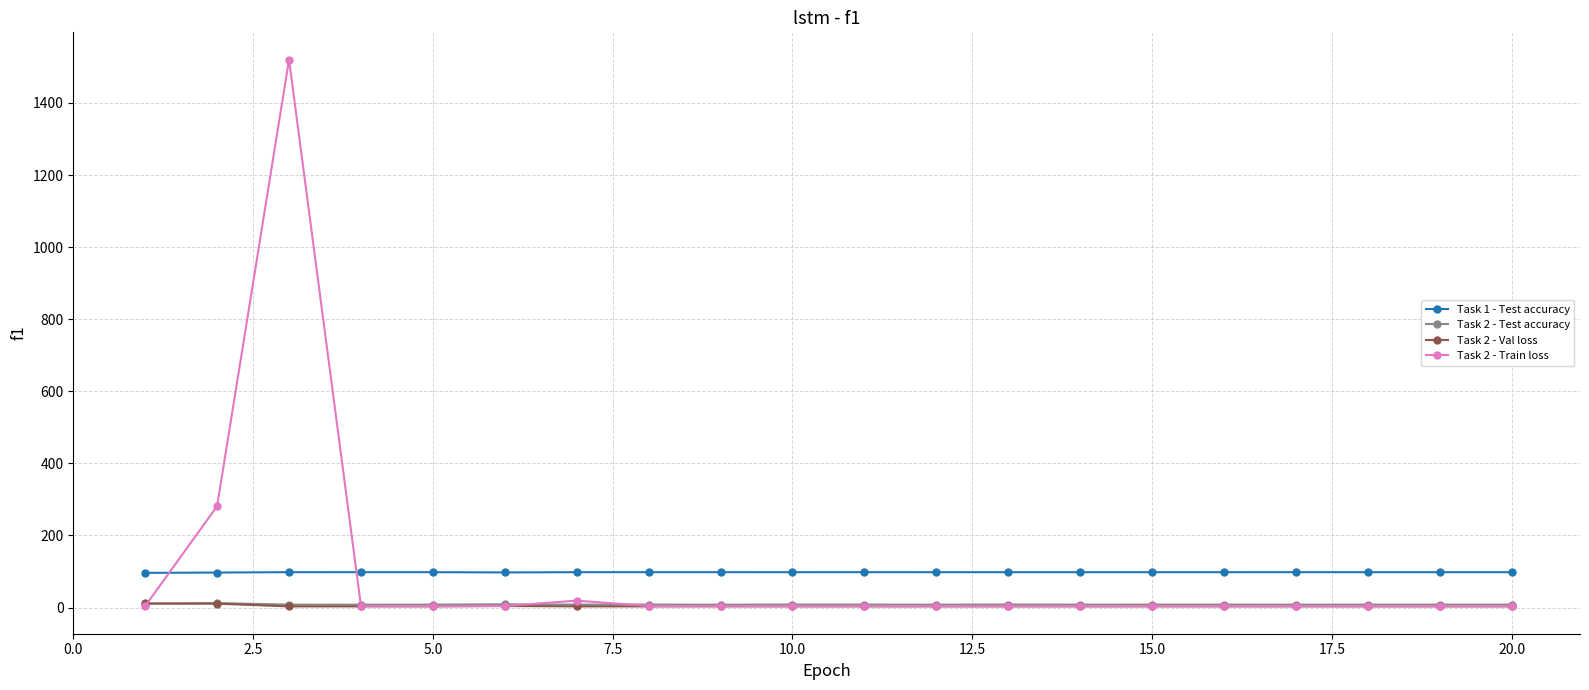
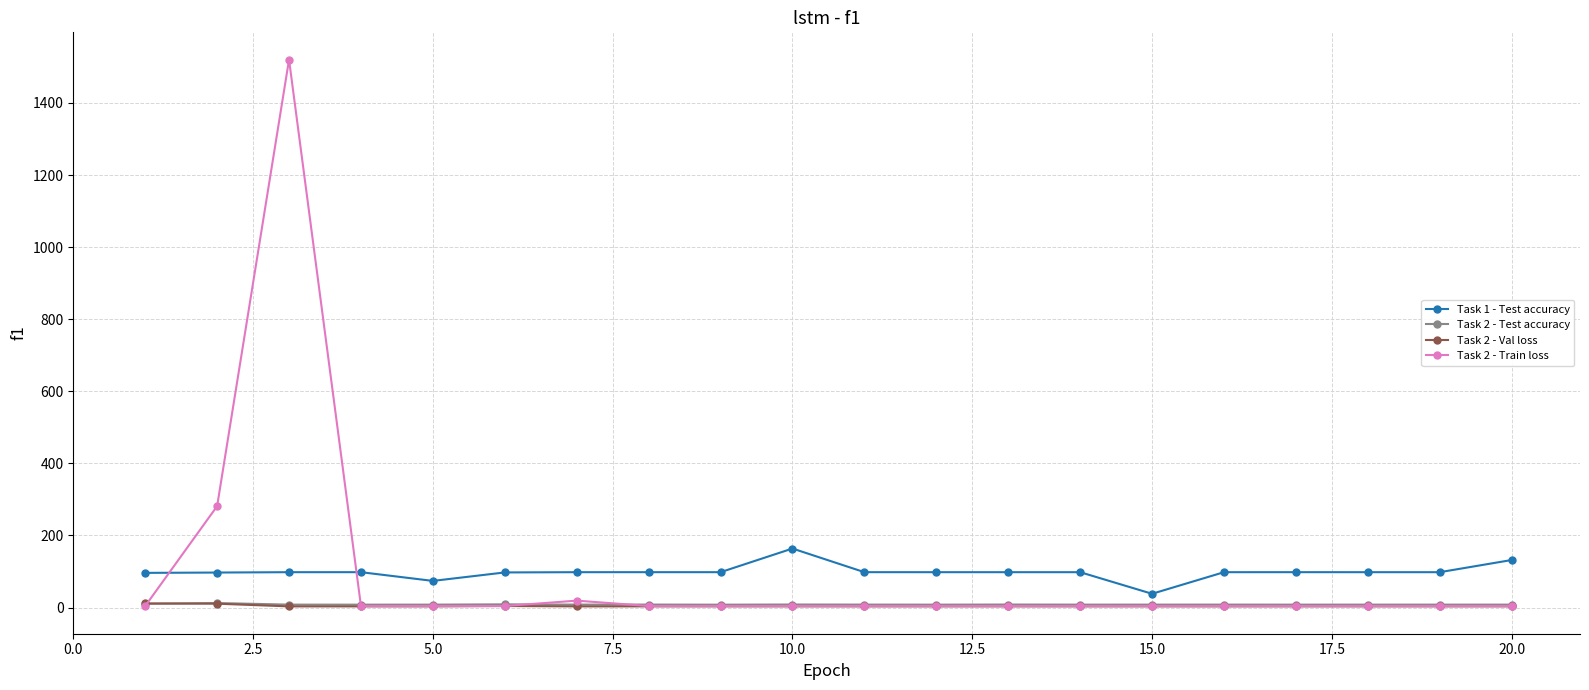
  {
    "Task 1 - Test accuracy": {
-     "5.0": 100,
-     "10.0": 100,
-     "15.0": 100,
-     "20.0": 100
+     "5.0": 70,
+     "10.0": 160,
+     "15.0": 40,
+     "20.0": 130
    }
  }
